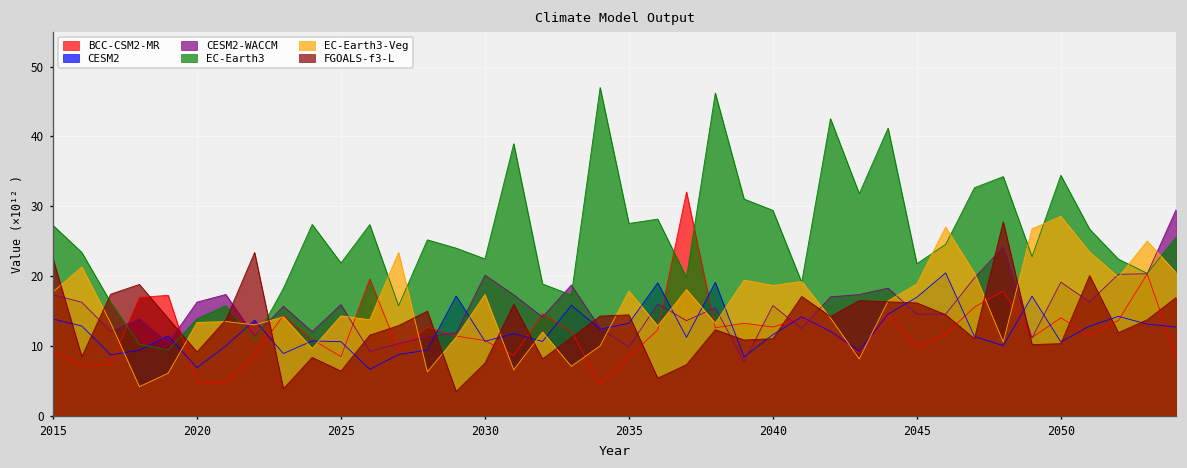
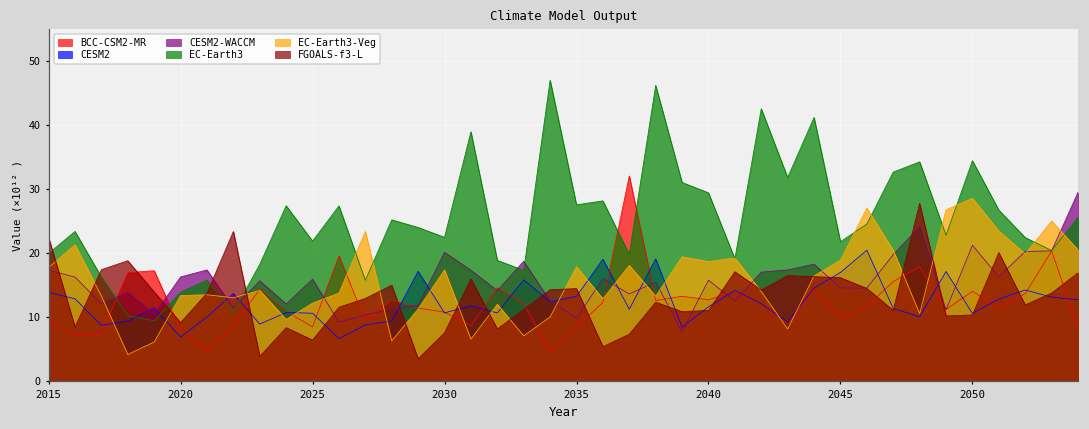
  {
    "BCC-CSM2-MR": {
      "2015": 9,
-     "2020": 5,
+     "2020": 8,
      "2025": 9,
      "2035": 9,
      "2040": 13,
      "2045": 10,
      "2050": 14
    },
    "CESM2": {
      "2015": 14,
      "2020": 7,
      "2025": 11,
      "2035": 13,
      "2040": 12,
      "2045": 17
    },
    "CESM2-WACCM": {
      "2020": 16,
      "2025": 16,
      "2030": 20,
      "2035": 10,
      "2040": 16,
      "2045": 15,
-     "2050": 19
+     "2050": 21
    },
    "EC-Earth3": {
-     "2015": 27,
+     "2015": 20,
      "2020": 14,
      "2025": 22,
      "2030": 22,
      "2035": 28,
      "2040": 29,
      "2045": 22,
      "2050": 34
    },
    "EC-Earth3-Veg": {
      "2020": 13,
-     "2025": 14,
+     "2025": 12,
      "2030": 17,
      "2035": 18,
      "2040": 19,
      "2045": 19,
      "2050": 29
    },
    "FGOALS-f3-L": {
      "2015": 22,
      "2020": 9,
      "2025": 6,
      "2030": 8,
      "2035": 14,
      "2040": 11,
      "2045": 16
    }
  }
